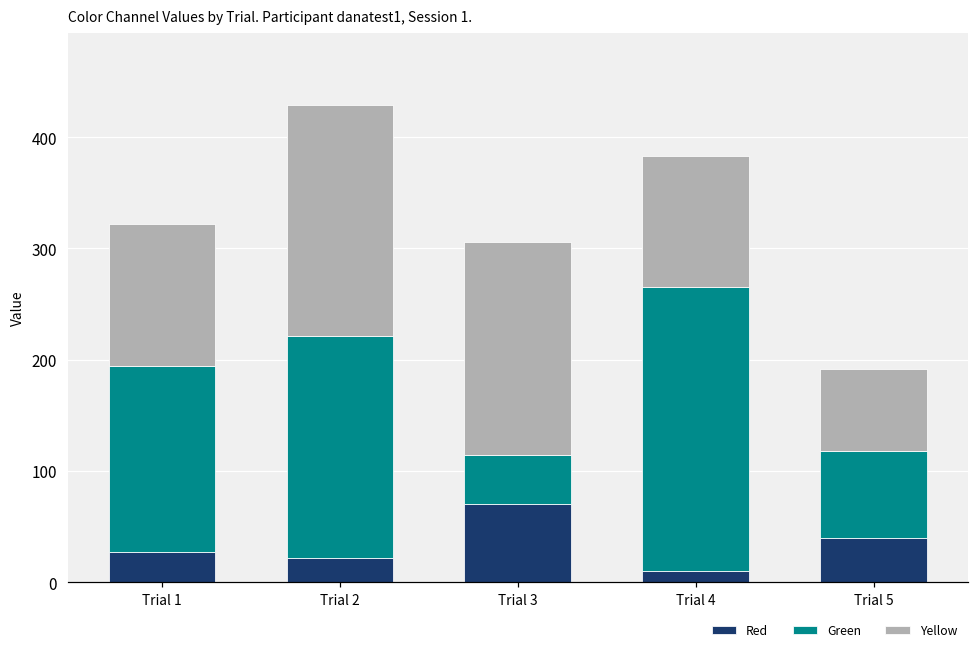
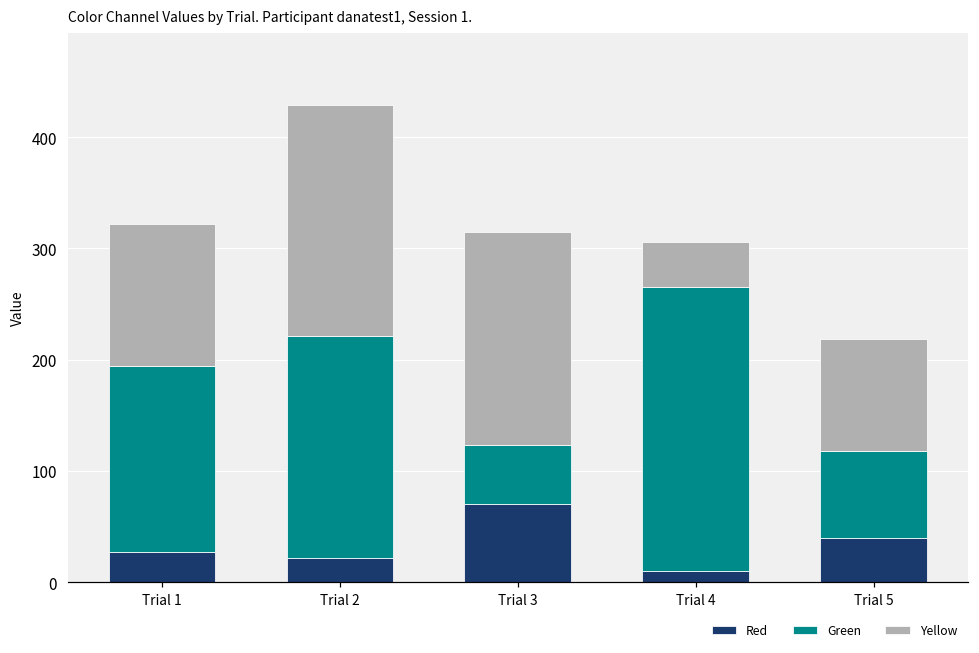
  {
    "Red": {
      "Trial 1": 27,
      "Trial 2": 22,
      "Trial 3": 70,
      "Trial 4": 10,
      "Trial 5": 40
    },
    "Green": {
      "Trial 1": 167,
      "Trial 2": 199,
-     "Trial 3": 44,
+     "Trial 3": 53,
      "Trial 4": 255,
      "Trial 5": 78
    },
    "Yellow": {
      "Trial 1": 128,
      "Trial 2": 208,
      "Trial 3": 192,
-     "Trial 4": 118,
-     "Trial 5": 74
+     "Trial 4": 41,
+     "Trial 5": 101
    }
  }
